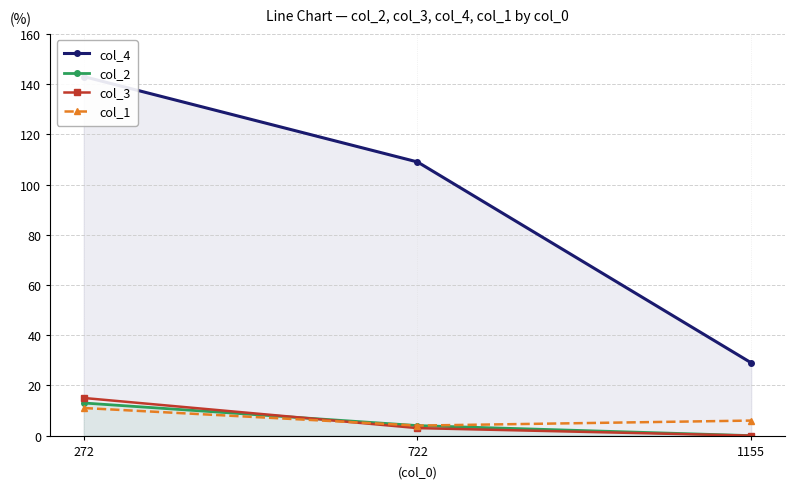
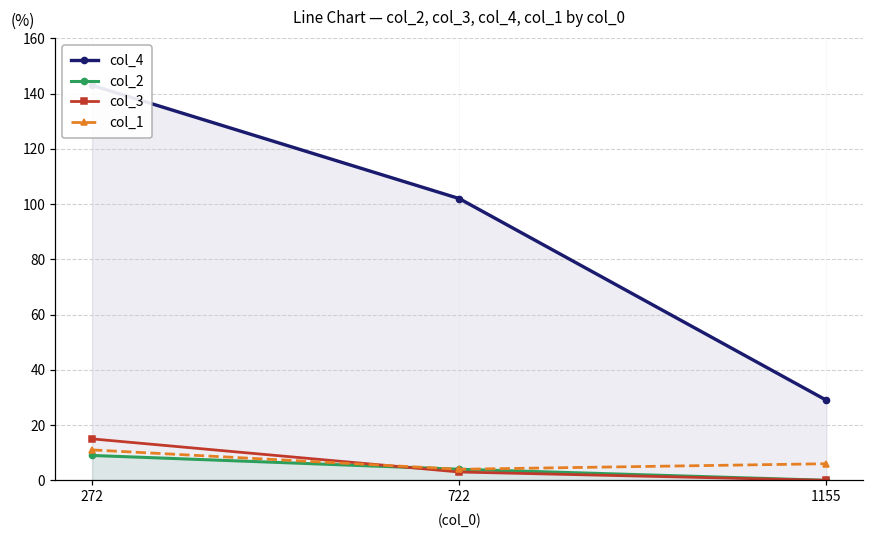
  {
    "col_4": {
-     "722": 109,
+     "722": 102,
      "1155": 29
    },
    "col_2": {
-     "272": 13
+     "272": 9
    },
    "col_3": {
      "272": 15
    },
    "col_1": {
      "272": 11,
      "1155": 6
    }
  }
